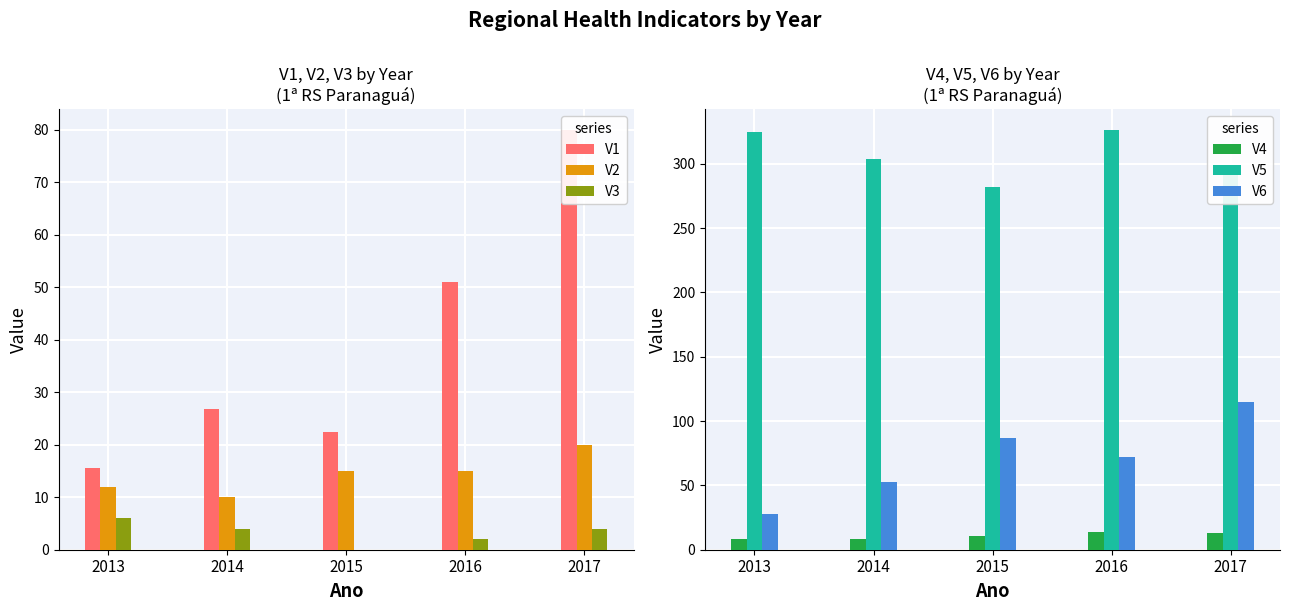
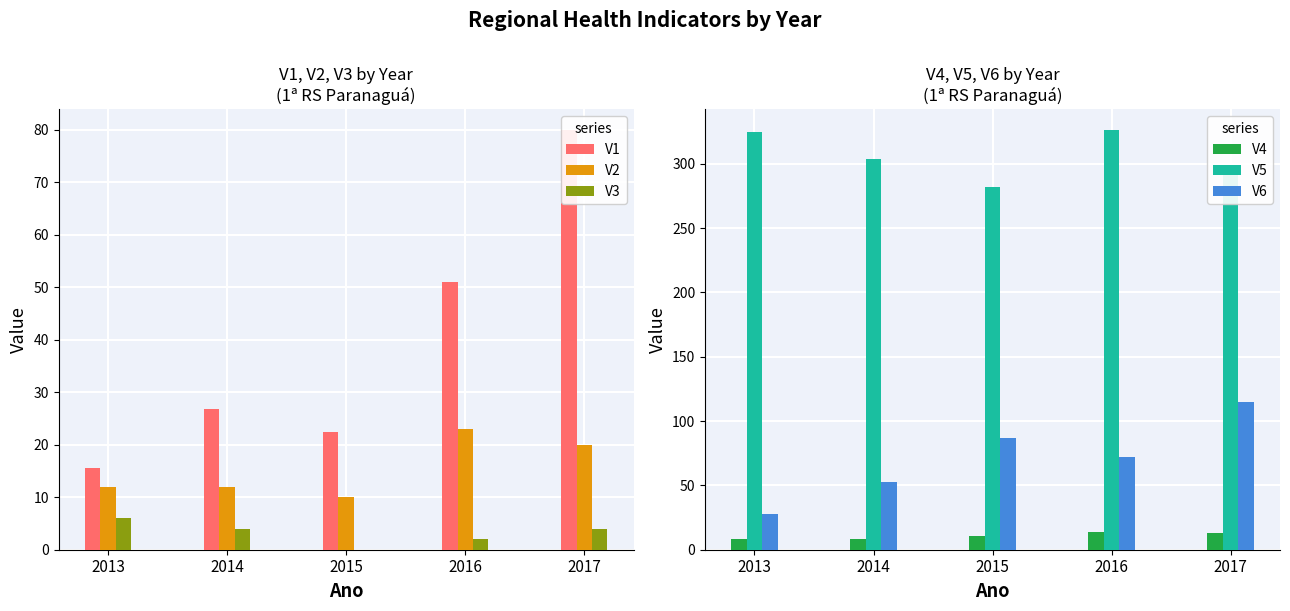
  {
    "V1, V2, V3 by Year (1ª RS Paranaguá)": {
      "V1": {
        "2013": 16,
        "2014": 27,
        "2015": 22,
        "2016": 51
      },
      "V2": {
        "2013": 12,
-       "2014": 10,
-       "2015": 15,
-       "2016": 15,
+       "2014": 12,
+       "2015": 10,
+       "2016": 23,
        "2017": 20
      },
      "V3": {
        "2013": 6,
        "2014": 4,
        "2015": 0,
        "2016": 2,
        "2017": 4
      }
    },
    "V4, V5, V6 by Year (1ª RS Paranaguá)": {
      "V4": {
        "2013": 8,
        "2014": 8,
        "2015": 11,
        "2016": 14,
        "2017": 13
      },
      "V5": {
        "2013": 325,
        "2014": 304,
        "2015": 282,
        "2016": 326
      },
      "V6": {
        "2013": 28,
        "2014": 53,
        "2015": 87,
        "2016": 72,
        "2017": 115
      }
    }
  }
